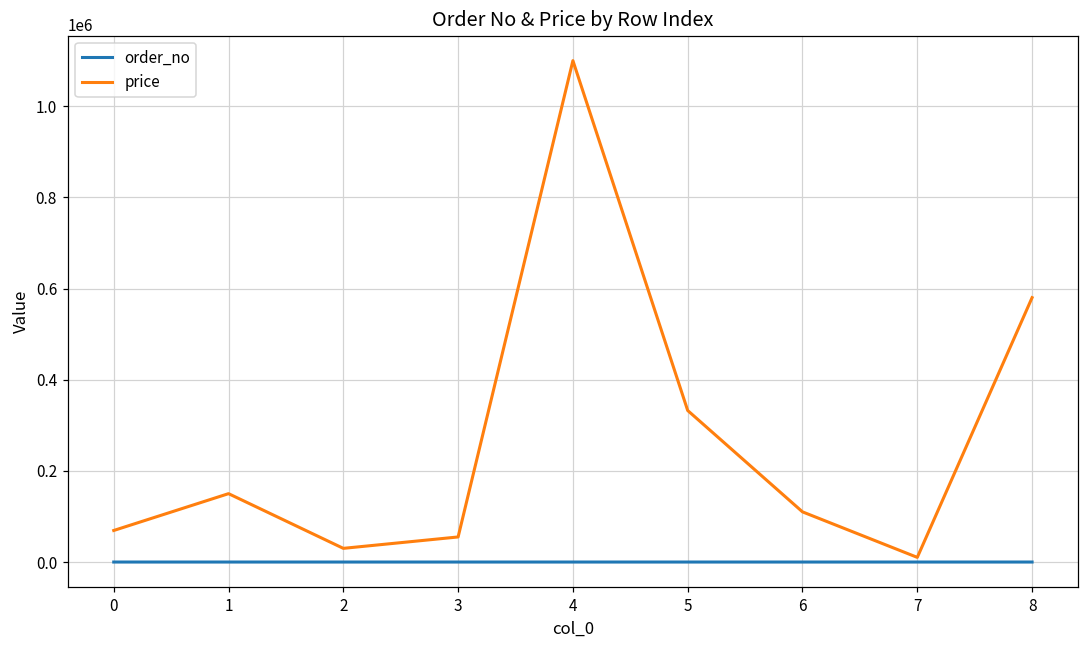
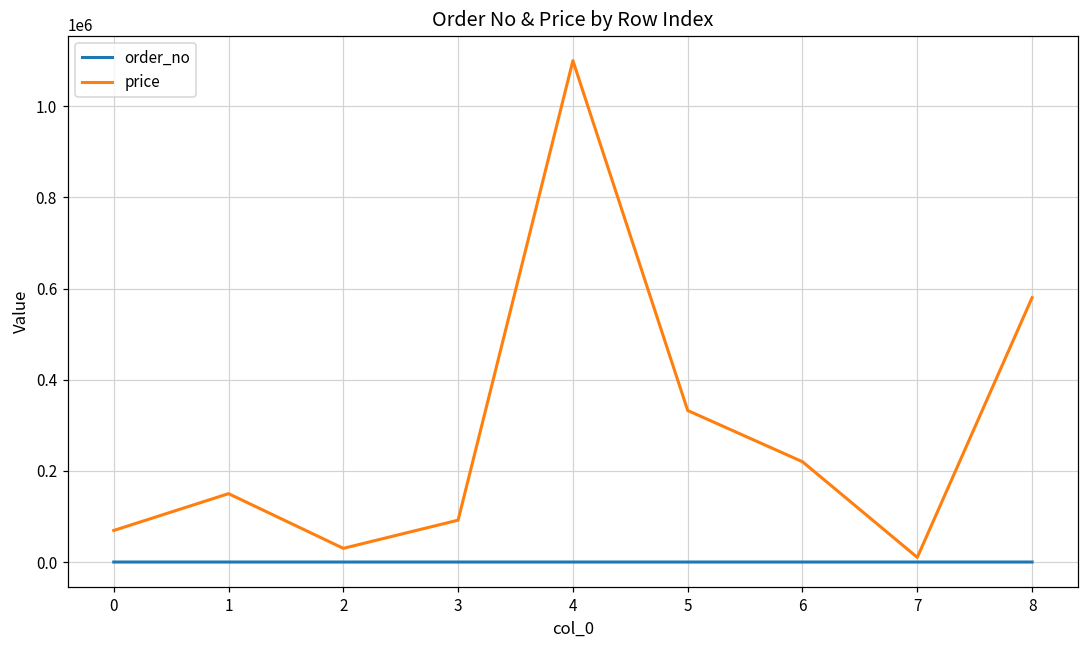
  {
    "order_no": {
      "0": 0,
      "1": 0,
      "2": 0,
      "3": 0,
      "4": 0,
      "5": 0,
      "6": 0,
      "7": 0,
      "8": 0
    },
    "price": {
      "0": 70000,
      "1": 150000,
      "2": 30000,
-     "3": 60000,
+     "3": 90000,
      "4": 1100000,
      "5": 330000,
-     "6": 110000,
+     "6": 220000,
      "7": 10000,
      "8": 580000
    }
  }
